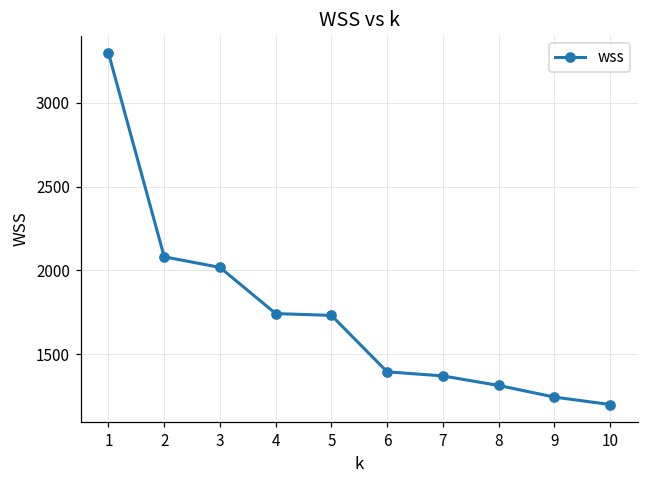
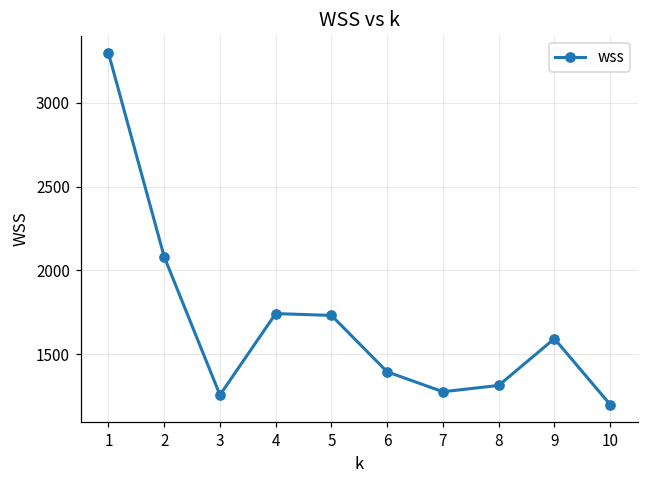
  {
    "1": 3300,
    "2": 2080,
-   "3": 2020,
+   "3": 1260,
    "4": 1740,
    "5": 1730,
    "6": 1390,
-   "7": 1370,
+   "7": 1280,
    "8": 1310,
-   "9": 1240,
+   "9": 1590,
    "10": 1200
  }
